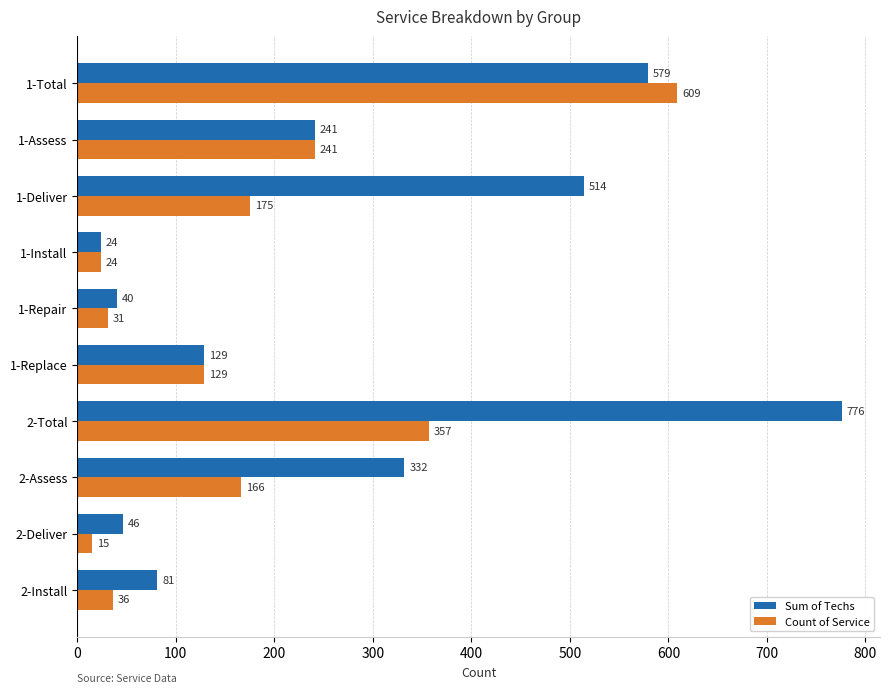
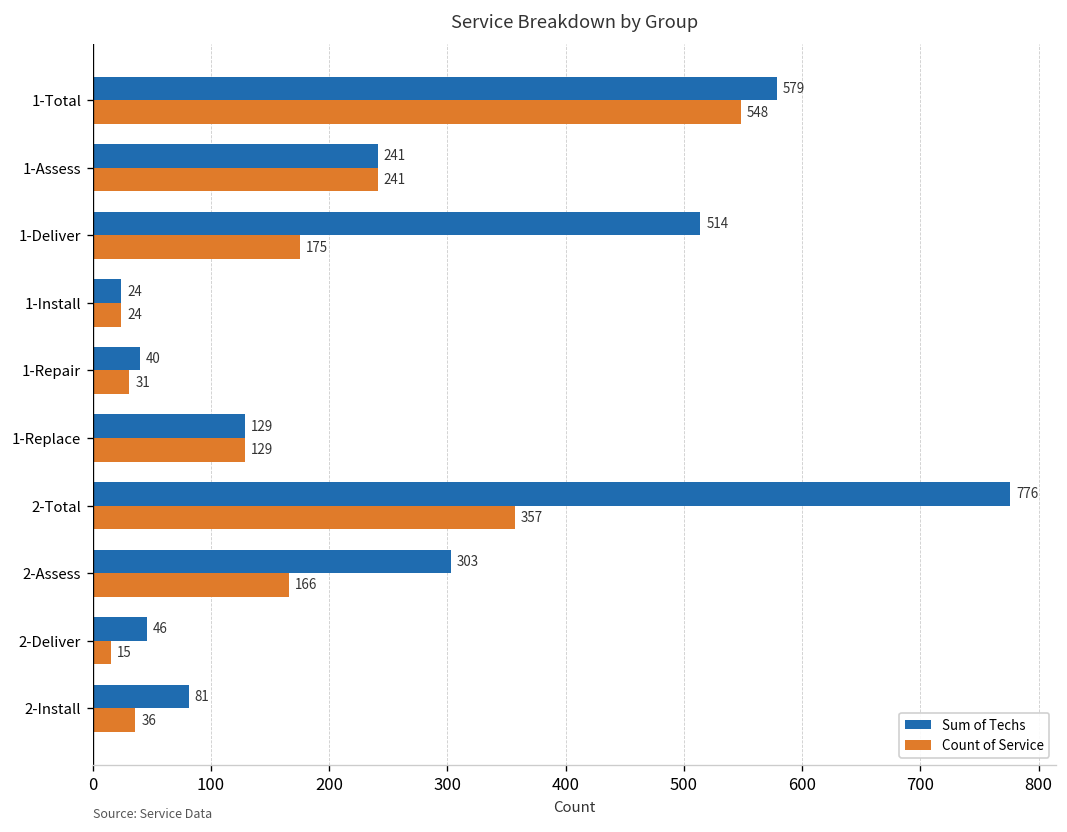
  {
    "Sum of Techs": {
      "1-Total": 579,
      "1-Assess": 241,
      "1-Deliver": 514,
      "1-Install": 24,
      "1-Repair": 40,
      "1-Replace": 129,
      "2-Total": 776,
-     "2-Assess": 332,
+     "2-Assess": 303,
      "2-Deliver": 46,
      "2-Install": 81
    },
    "Count of Service": {
-     "1-Total": 609,
+     "1-Total": 548,
      "1-Assess": 241,
      "1-Deliver": 175,
      "1-Install": 24,
      "1-Repair": 31,
      "1-Replace": 129,
      "2-Total": 357,
      "2-Assess": 166,
      "2-Deliver": 15,
      "2-Install": 36
    }
  }
